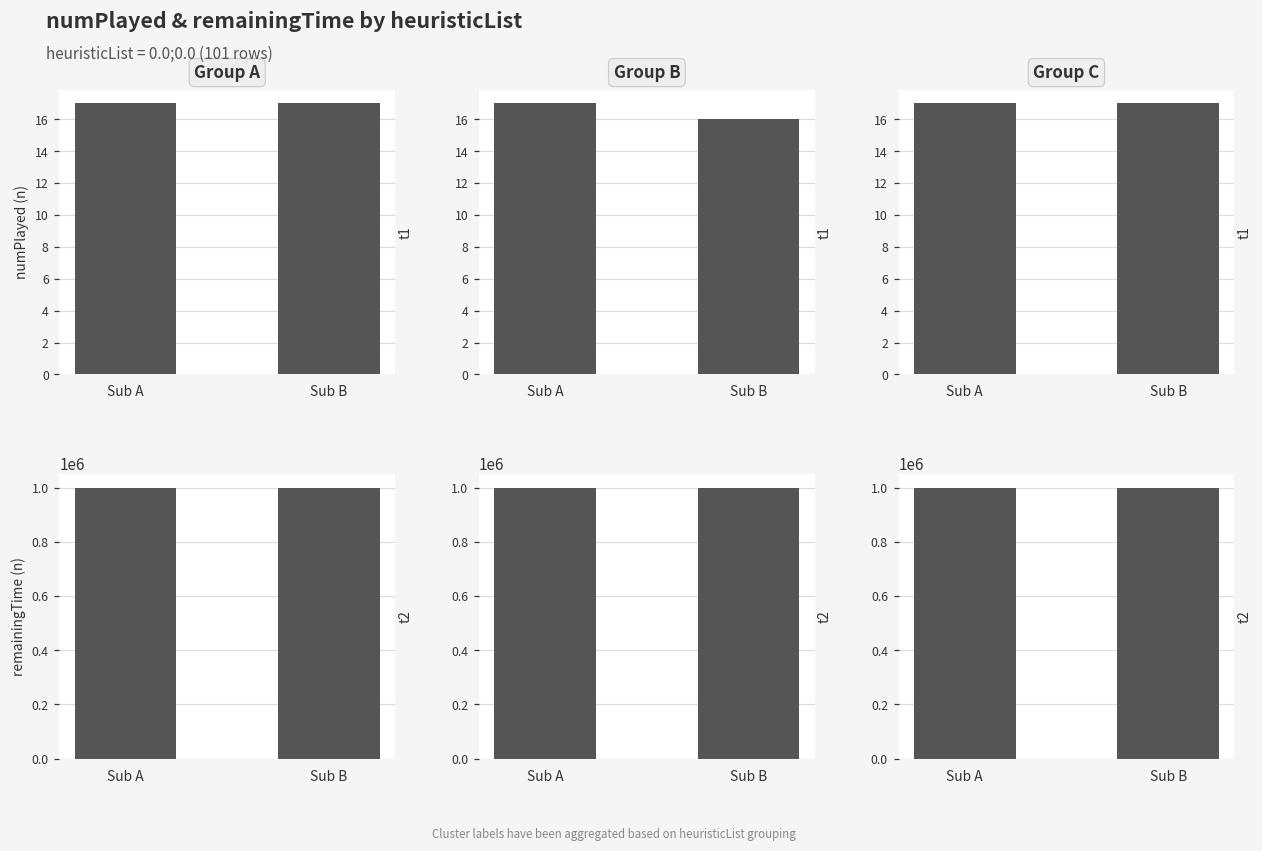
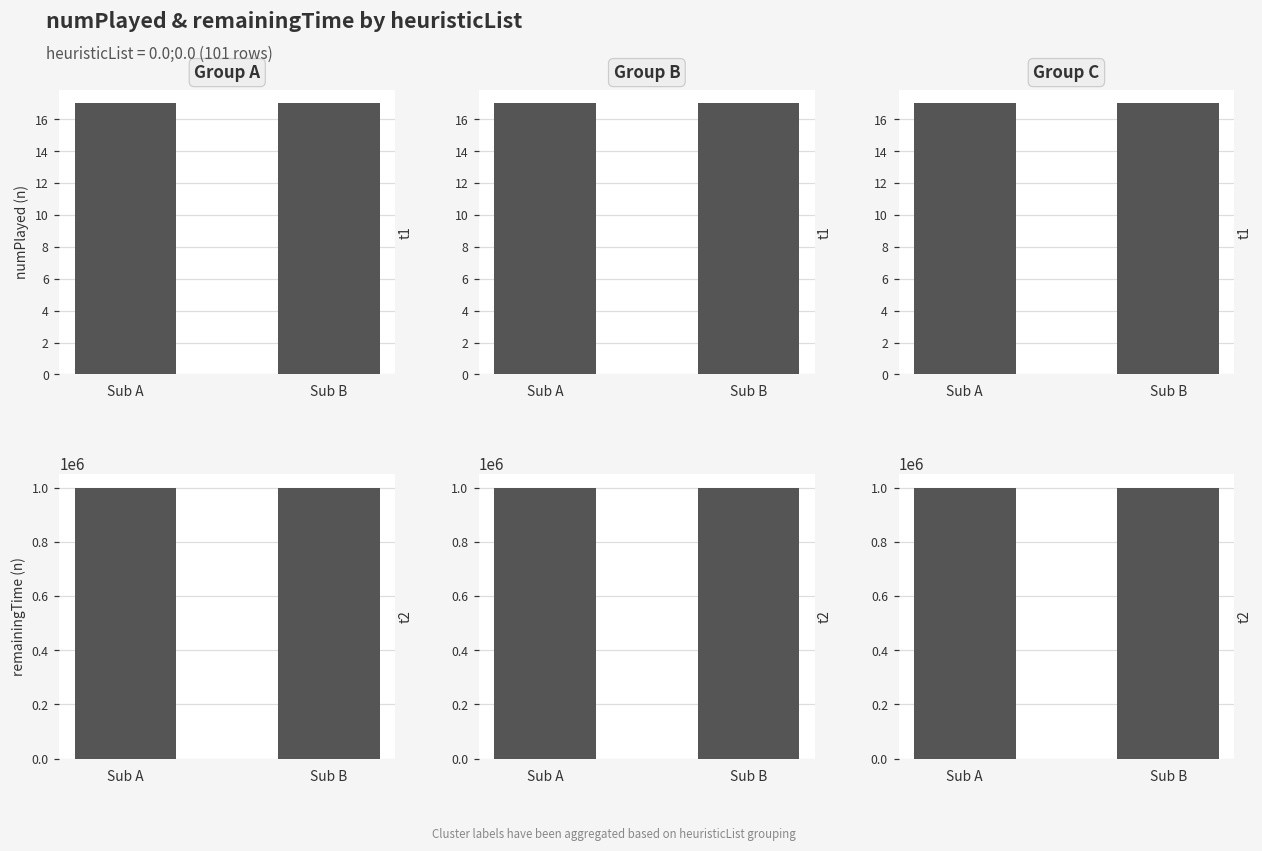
  {
    "Group A": {
      "Sub A": 17.0,
      "Sub B": 17.0
    },
    "Group B": {
      "Sub A": 17,
-     "Sub B": 16
+     "Sub B": 17
    },
    "Group C": {
      "Sub A": 17.0,
      "Sub B": 17.0
    }
  }
